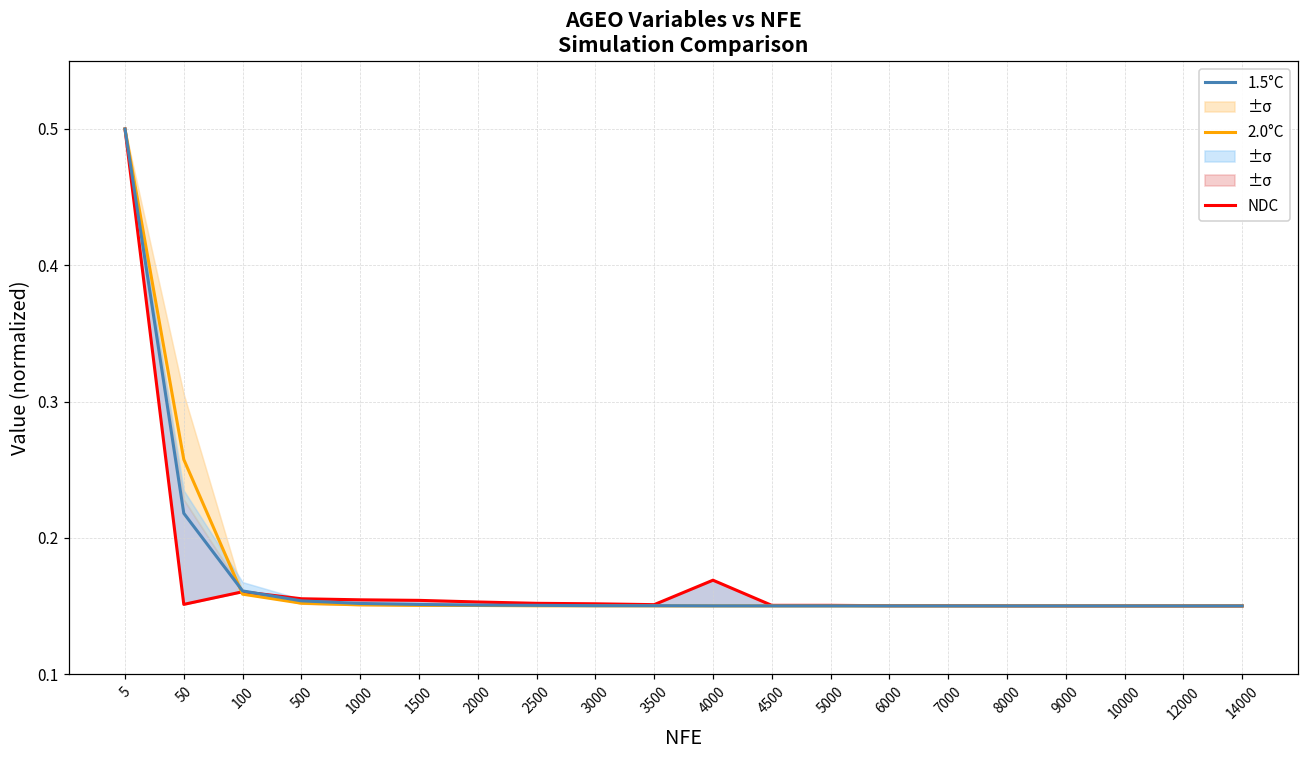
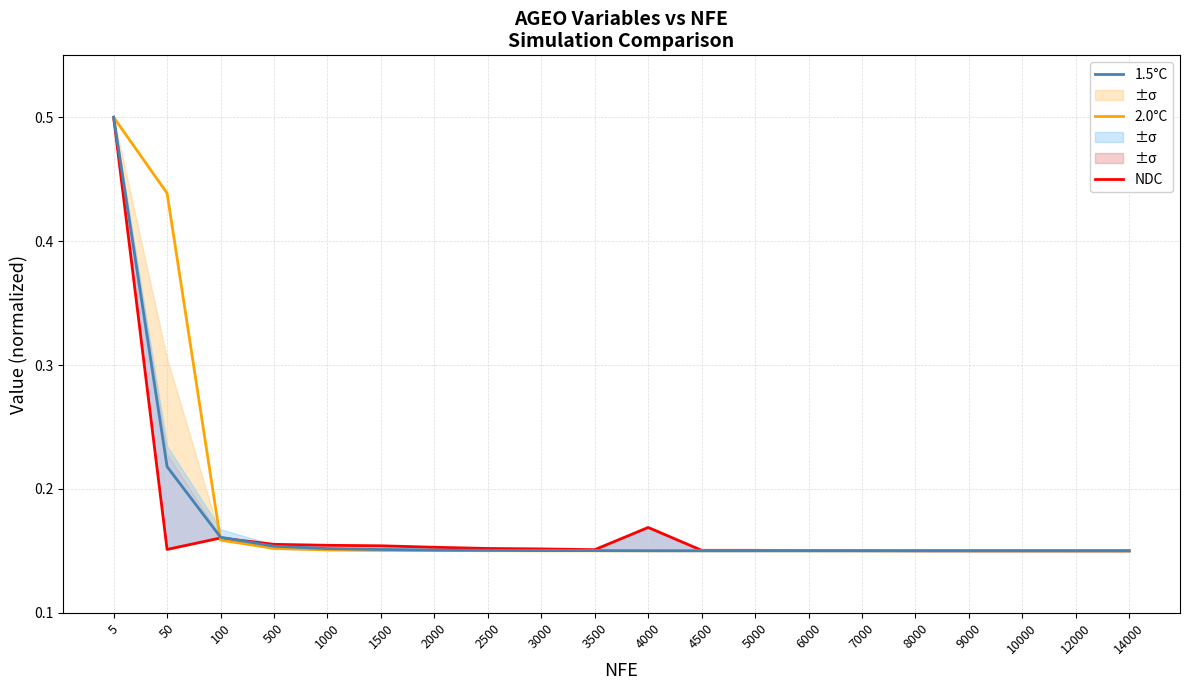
  {
    "NDC": {
      "50": 0.151
    },
    "2.0°C": {
-     "50": 0.257
+     "50": 0.439
    },
    "1.5°C": {
      "50": 0.218
    }
  }
